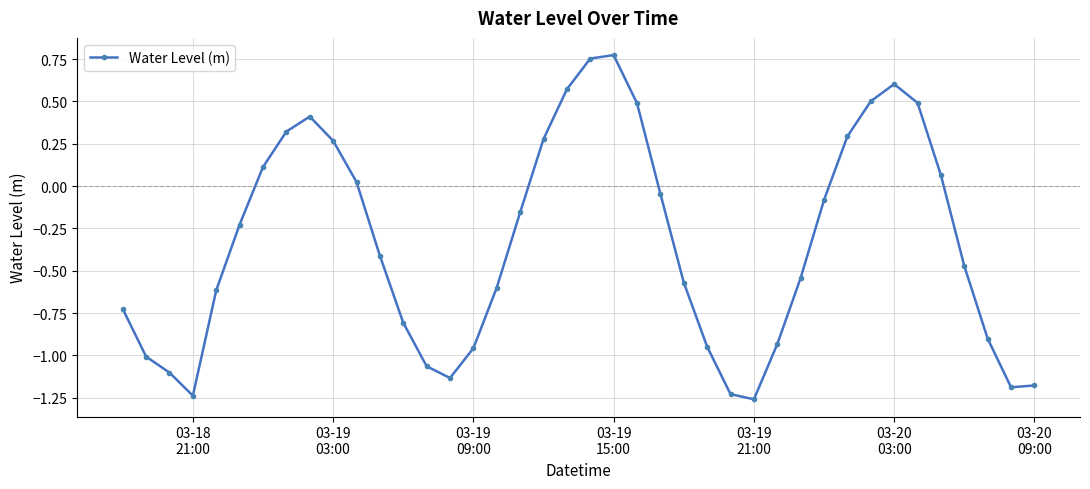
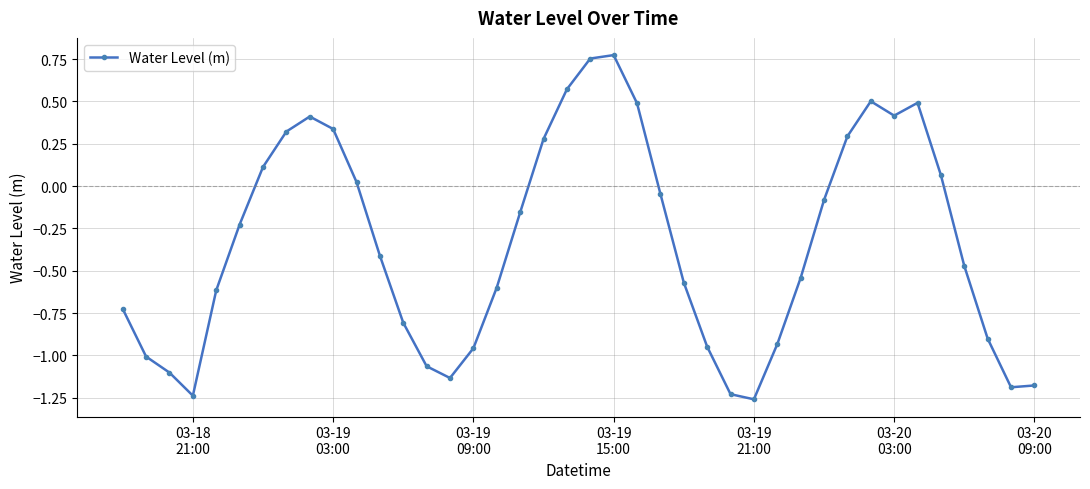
  {
    "03-18 21:00": -1.24,
-   "03-19 03:00": 0.27,
+   "03-19 03:00": 0.34,
    "03-19 09:00": -0.96,
    "03-19 15:00": 0.77,
    "03-19 21:00": -1.26,
-   "03-20 03:00": 0.60,
+   "03-20 03:00": 0.42,
    "03-20 09:00": -1.18
  }
